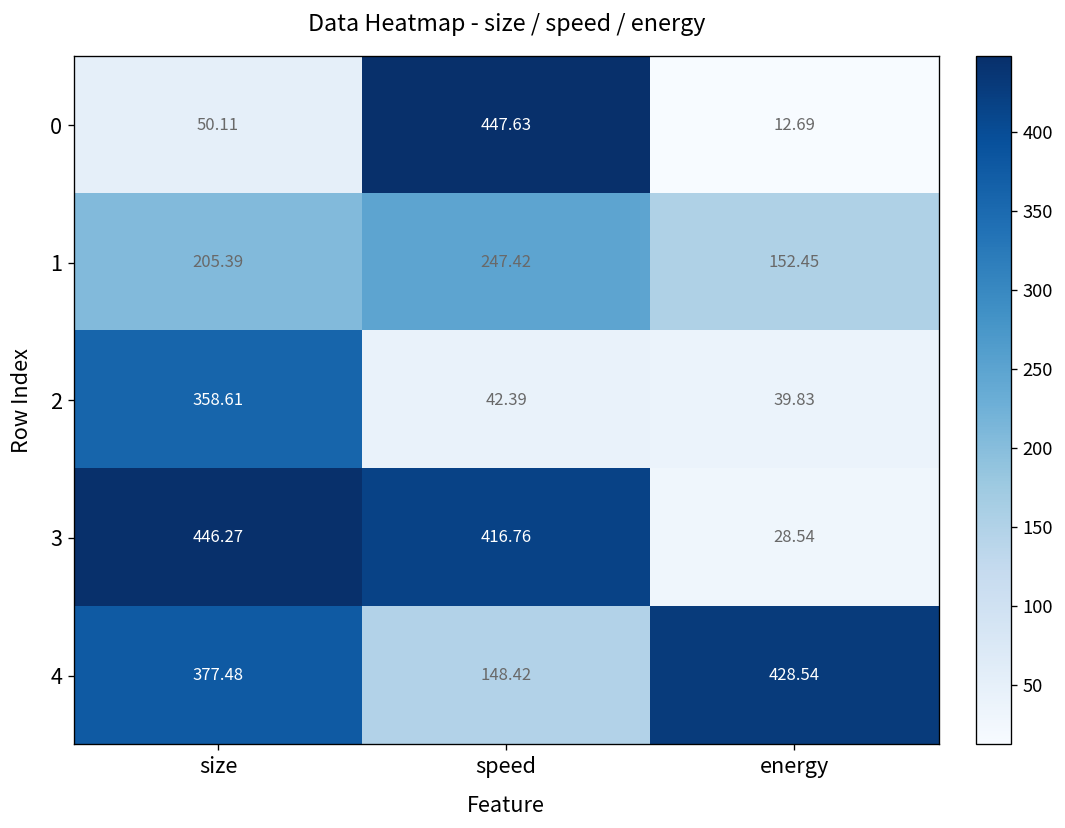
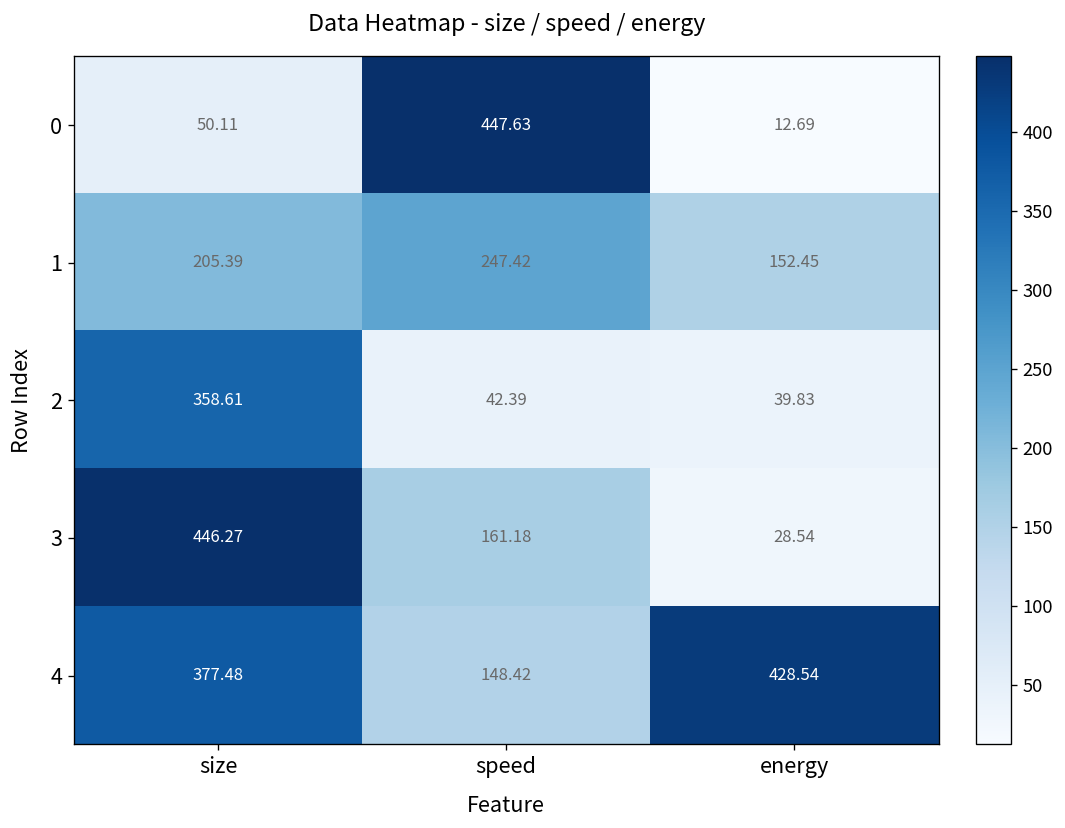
  {
    "0": {
      "size": 50.11,
      "speed": 447.63,
      "energy": 12.69
    },
    "1": {
      "size": 205.39,
      "speed": 247.42,
      "energy": 152.45
    },
    "2": {
      "size": 358.61,
      "speed": 42.39,
      "energy": 39.83
    },
    "3": {
      "size": 446.27,
-     "speed": 416.76,
+     "speed": 161.18,
      "energy": 28.54
    },
    "4": {
      "size": 377.48,
      "speed": 148.42,
      "energy": 428.54
    }
  }
